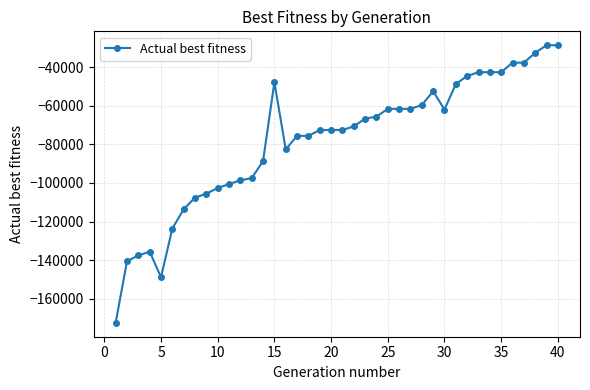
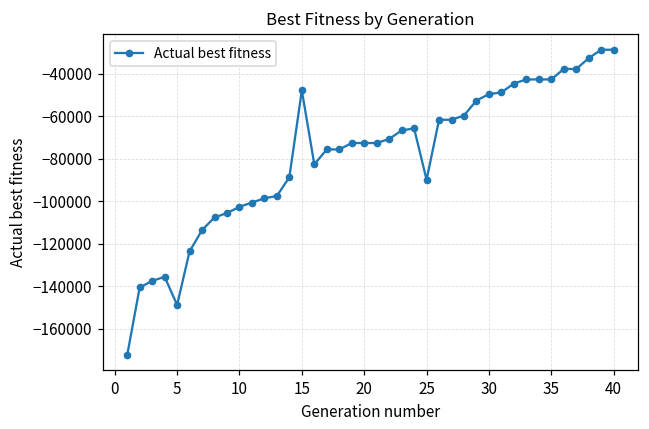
  {
    "5": -149000,
    "10": -103000,
    "15": -48000,
    "20": -73000,
-   "25": -62000,
-   "30": -62000,
+   "25": -90000,
+   "30": -50000,
    "35": -43000,
    "40": -29000
  }
